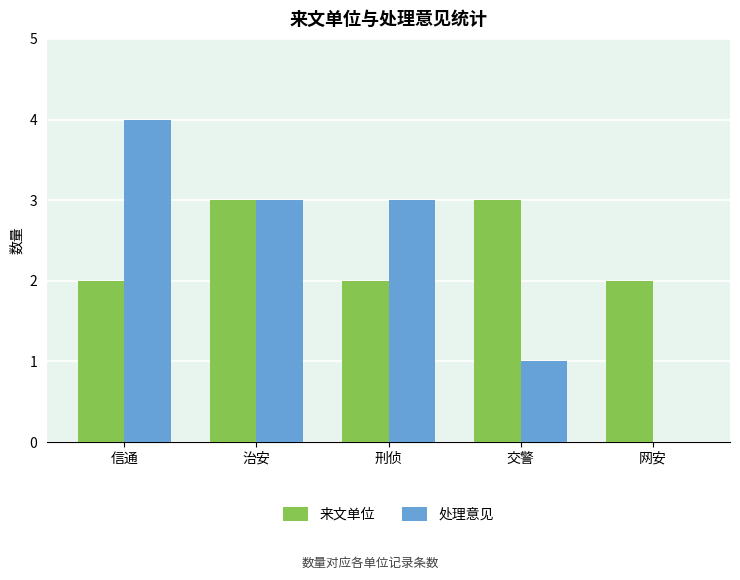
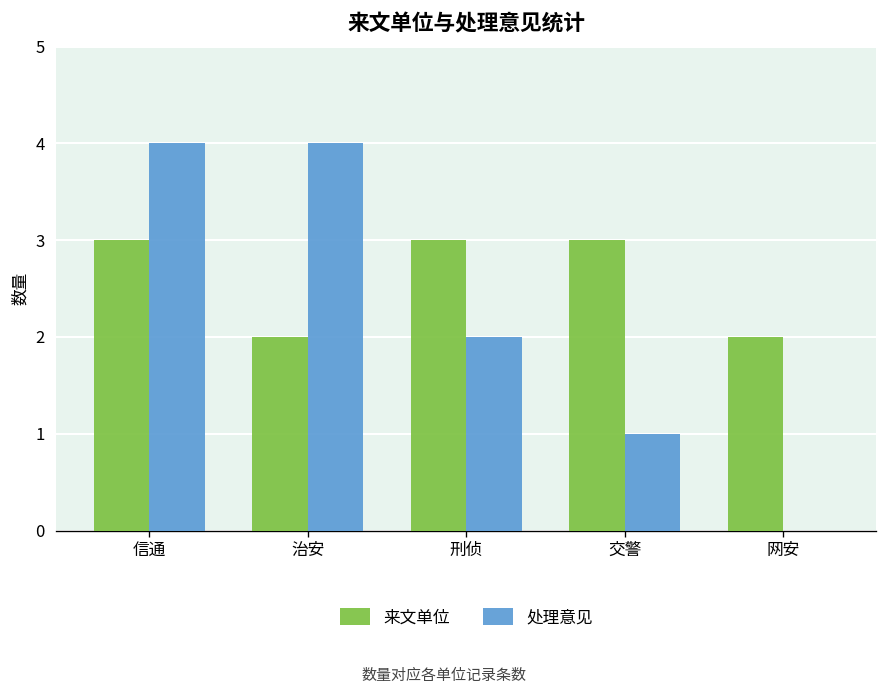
  {
    "来文单位": {
-     "信通": 2,
-     "治安": 3,
-     "刑侦": 2,
+     "信通": 3,
+     "治安": 2,
+     "刑侦": 3,
      "交警": 3,
      "网安": 2
    },
    "处理意见": {
      "信通": 4,
-     "治安": 3,
-     "刑侦": 3,
+     "治安": 4,
+     "刑侦": 2,
      "交警": 1,
      "网安": 0
    }
  }
